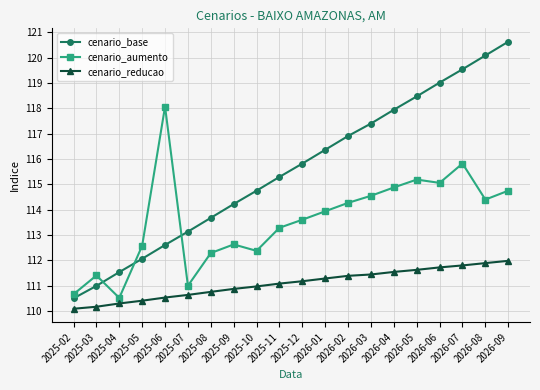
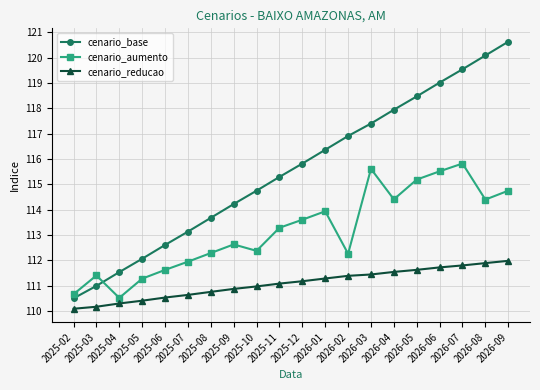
  {
    "cenario_aumento": {
      "2025-02": 110.7,
      "2025-03": 111.4,
      "2025-04": 110.5,
-     "2025-05": 112.6,
-     "2025-06": 118.1,
-     "2025-07": 111.0,
+     "2025-05": 111.3,
+     "2025-06": 111.6,
+     "2025-07": 112.0,
      "2025-08": 112.3,
      "2025-09": 112.6,
      "2025-10": 112.4,
      "2025-11": 113.3,
      "2025-12": 113.6,
      "2026-01": 113.9,
-     "2026-02": 114.3,
-     "2026-03": 114.6,
-     "2026-04": 114.9,
+     "2026-02": 112.3,
+     "2026-03": 115.6,
+     "2026-04": 114.4,
      "2026-05": 115.2,
-     "2026-06": 115.1,
+     "2026-06": 115.5,
      "2026-07": 115.8,
      "2026-08": 114.4,
      "2026-09": 114.8
    }
  }
